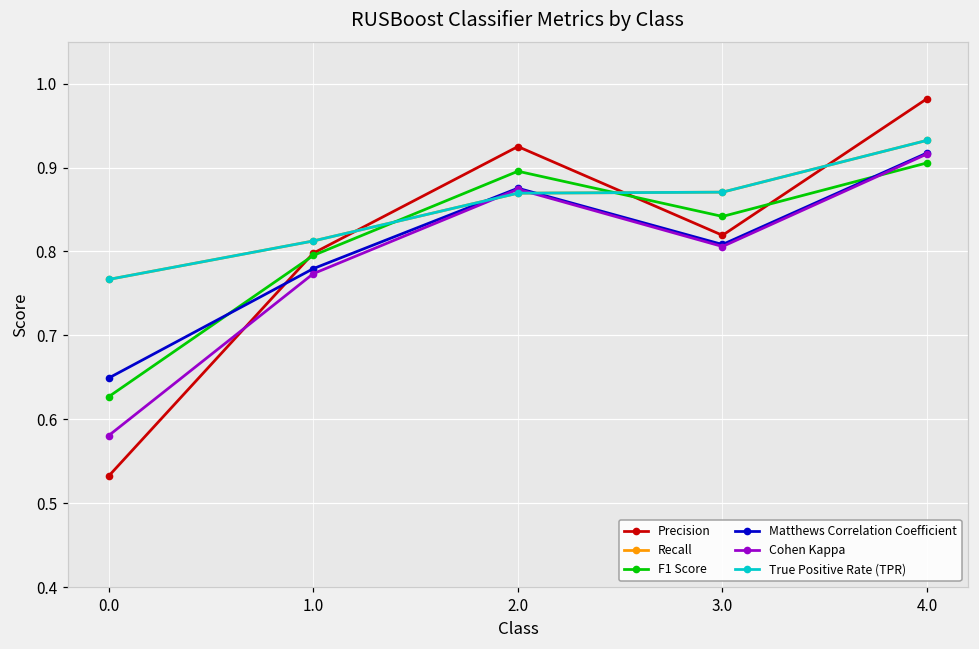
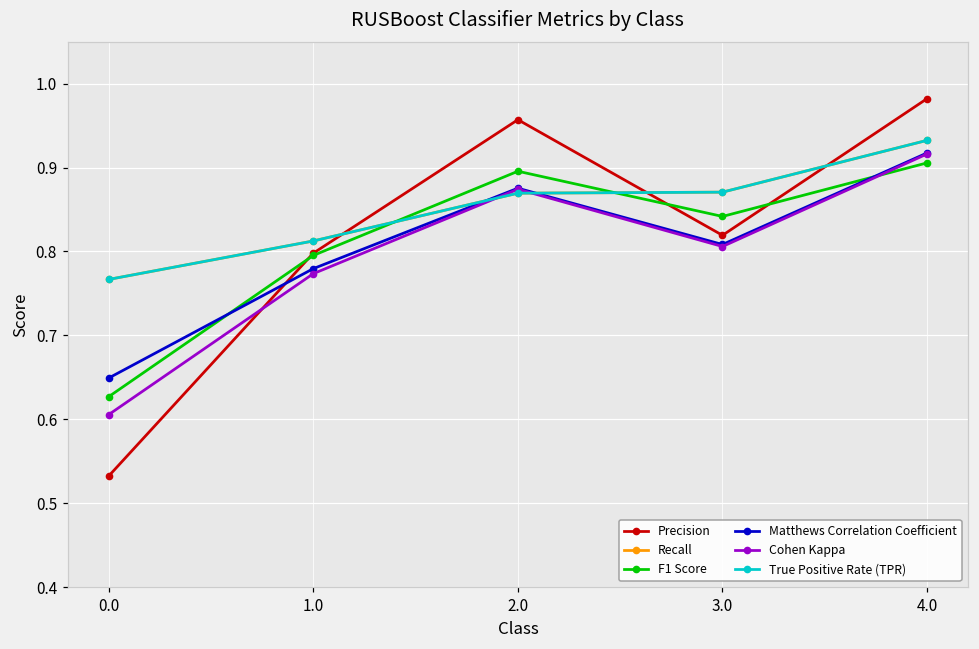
  {
    "Precision": {
      "0.0": 0.53,
-     "2.0": 0.93,
+     "2.0": 0.96,
      "3.0": 0.82,
      "4.0": 0.98
    },
    "True Positive Rate (TPR)": {
      "0.0": 0.77,
      "1.0": 0.81,
      "2.0": 0.87,
      "3.0": 0.87,
      "4.0": 0.93
    },
    "F1 Score": {
      "0.0": 0.63,
      "2.0": 0.90,
      "3.0": 0.84,
      "4.0": 0.91
    },
    "Matthews Correlation Coefficient": {
      "0.0": 0.65,
      "1.0": 0.78
    },
    "Cohen Kappa": {
-     "0.0": 0.58,
+     "0.0": 0.61,
      "1.0": 0.77
    }
  }
